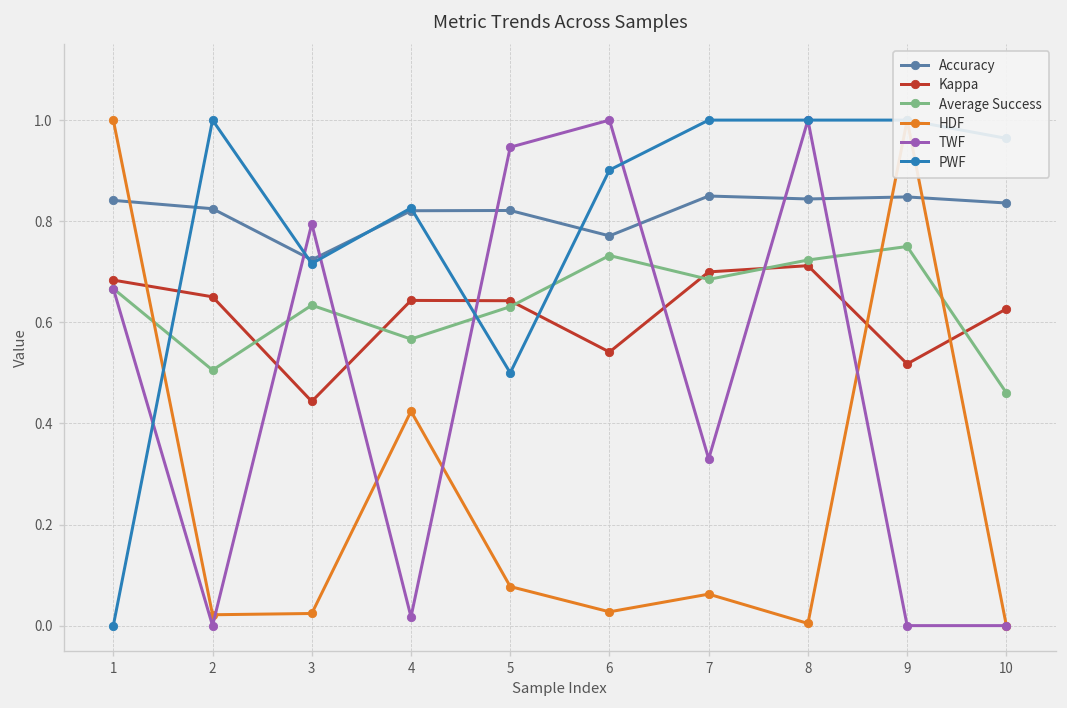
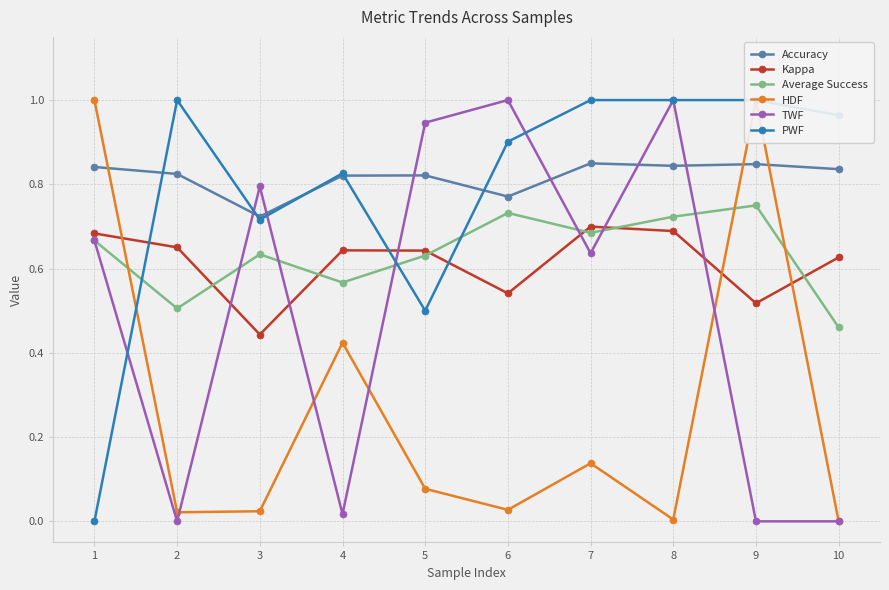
  {
    "Kappa": {
      "1": 0.68,
      "2": 0.65,
      "3": 0.44,
      "4": 0.64,
      "5": 0.64,
      "6": 0.54,
      "7": 0.70,
-     "8": 0.71,
+     "8": 0.69,
      "9": 0.52,
      "10": 0.63
    },
    "Average Success": {
      "2": 0.51,
      "3": 0.63,
      "4": 0.57,
      "5": 0.63,
      "6": 0.73,
      "7": 0.68,
      "8": 0.72,
      "9": 0.75,
      "10": 0.46
    },
    "HDF": {
      "1": 1.00,
      "2": 0.02,
      "3": 0.02,
      "4": 0.42,
      "5": 0.08,
      "6": 0.03,
-     "7": 0.06,
+     "7": 0.14,
      "8": 0.00
    },
    "TWF": {
      "2": 0.00,
      "3": 0.79,
      "4": 0.02,
      "5": 0.95,
      "6": 1.00,
-     "7": 0.33,
+     "7": 0.64,
      "9": 0.00
    }
  }
